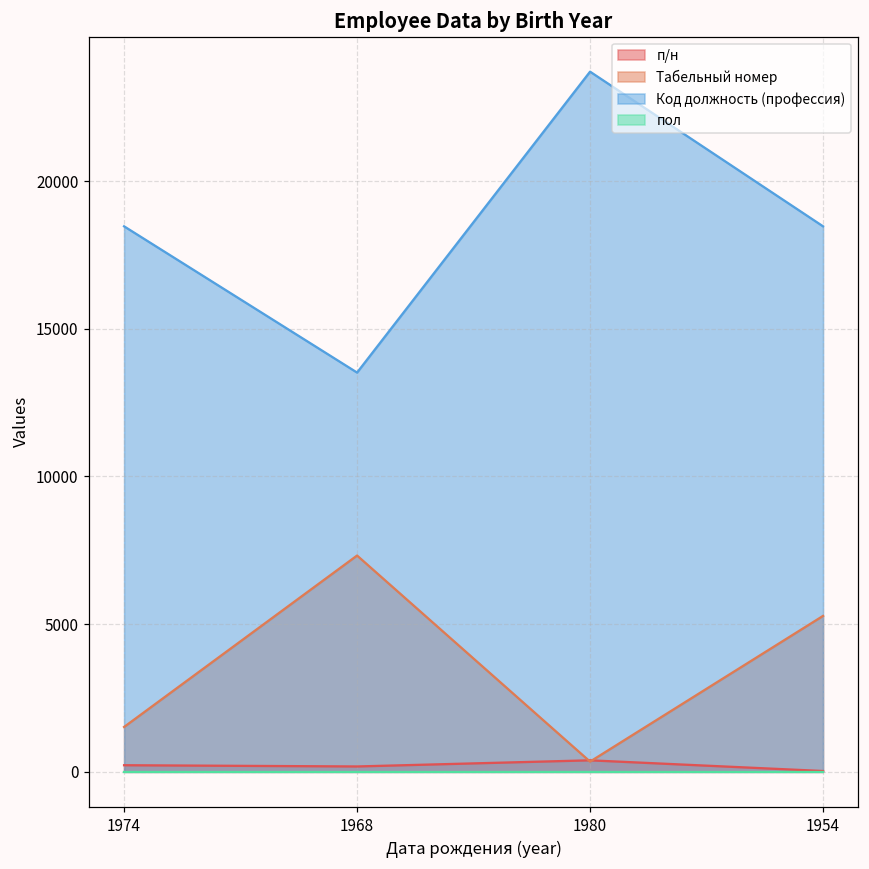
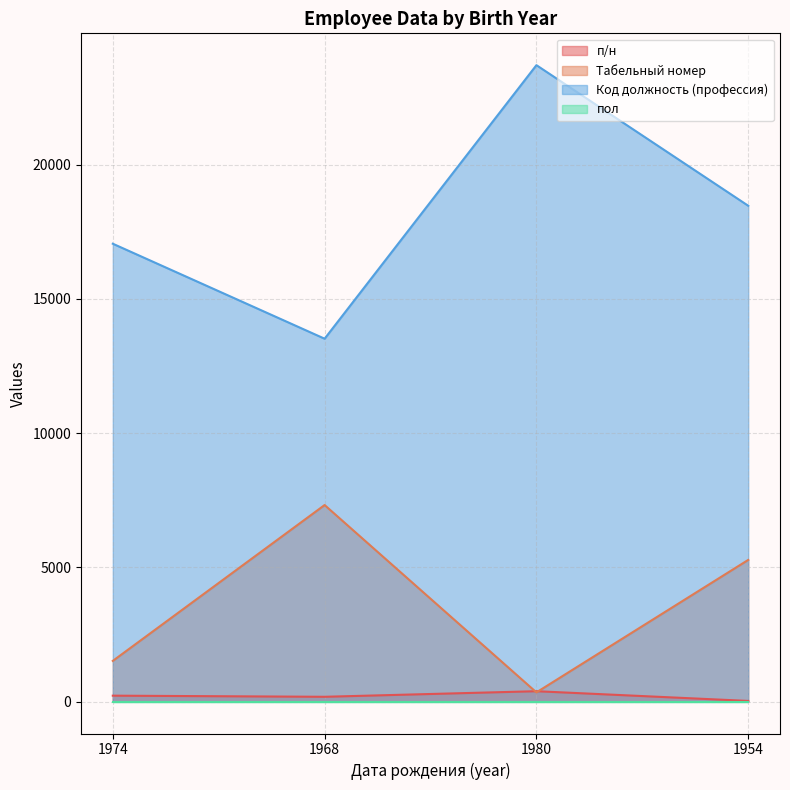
  {
    "Код должность (профессия)": {
-     "1974": 18500,
+     "1974": 17100,
      "1968": 13500,
      "1980": 23700,
      "1954": 18500
    },
    "пол": {
      "1974": 0,
      "1968": 0,
      "1980": 0
    }
  }
